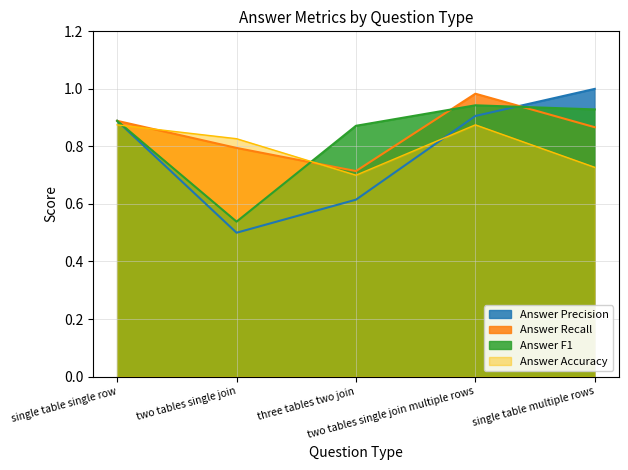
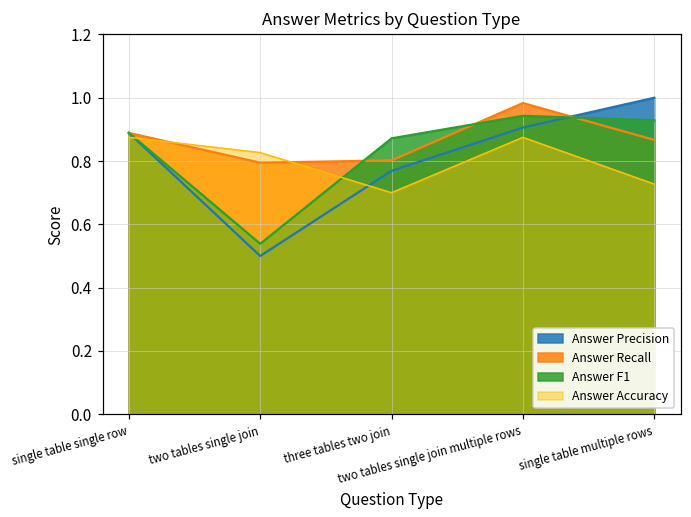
  {
    "Answer Precision": {
      "two tables single join": 0.50,
-     "three tables two join": 0.61,
+     "three tables two join": 0.77,
      "two tables single join multiple rows": 0.91,
      "single table multiple rows": 1.00
    },
    "Answer Recall": {
      "two tables single join": 0.79,
-     "three tables two join": 0.71,
+     "three tables two join": 0.80,
      "two tables single join multiple rows": 0.98,
      "single table multiple rows": 0.87
    },
    "Answer F1": {
      "two tables single join": 0.54,
      "three tables two join": 0.87,
      "two tables single join multiple rows": 0.94,
      "single table multiple rows": 0.93
    },
    "Answer Accuracy": {
      "single table single row": 0.88,
      "two tables single join": 0.83,
      "three tables two join": 0.70,
      "two tables single join multiple rows": 0.88,
      "single table multiple rows": 0.73
    }
  }
